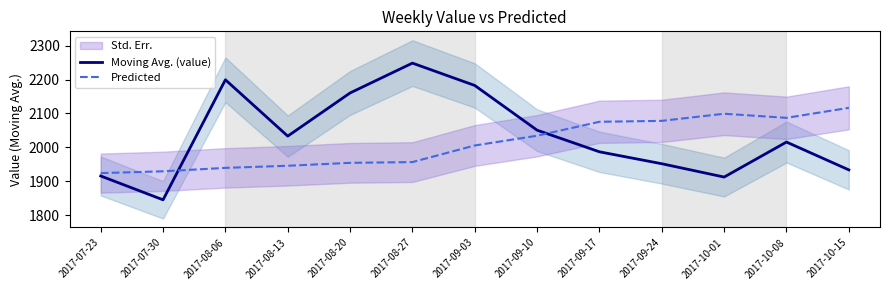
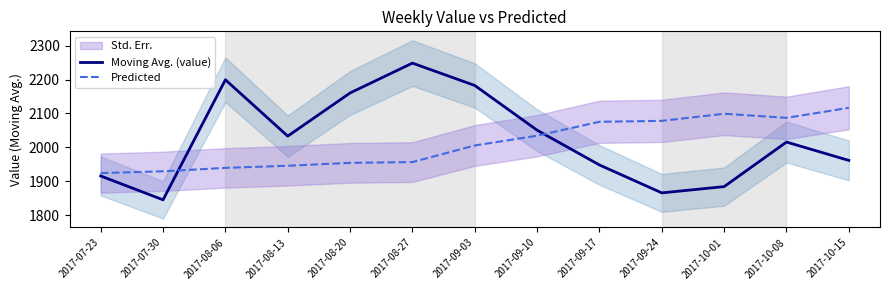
  {
    "Moving Avg. (value)": {
      "2017-07-23": 1920,
      "2017-07-30": 1850,
      "2017-08-06": 2200,
      "2017-08-13": 2030,
      "2017-08-20": 2160,
      "2017-08-27": 2250,
      "2017-09-03": 2180,
      "2017-09-10": 2050,
-     "2017-09-17": 1990,
-     "2017-09-24": 1950,
-     "2017-10-01": 1910,
+     "2017-09-17": 1950,
+     "2017-09-24": 1870,
+     "2017-10-01": 1880,
      "2017-10-08": 2020,
-     "2017-10-15": 1930
+     "2017-10-15": 1960
    }
  }
